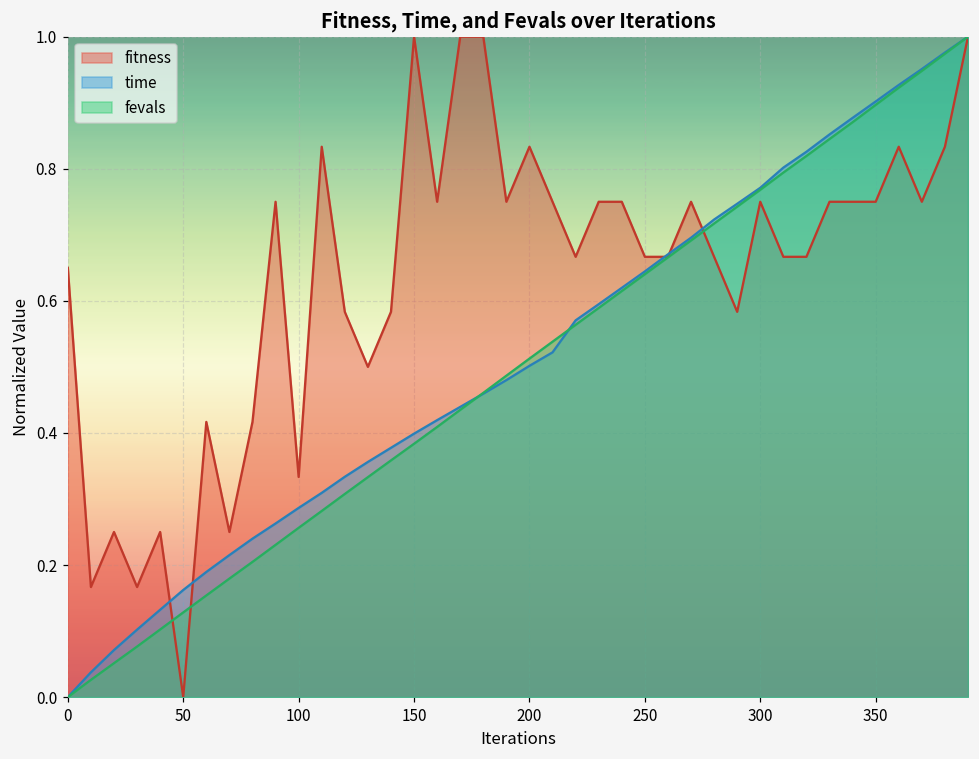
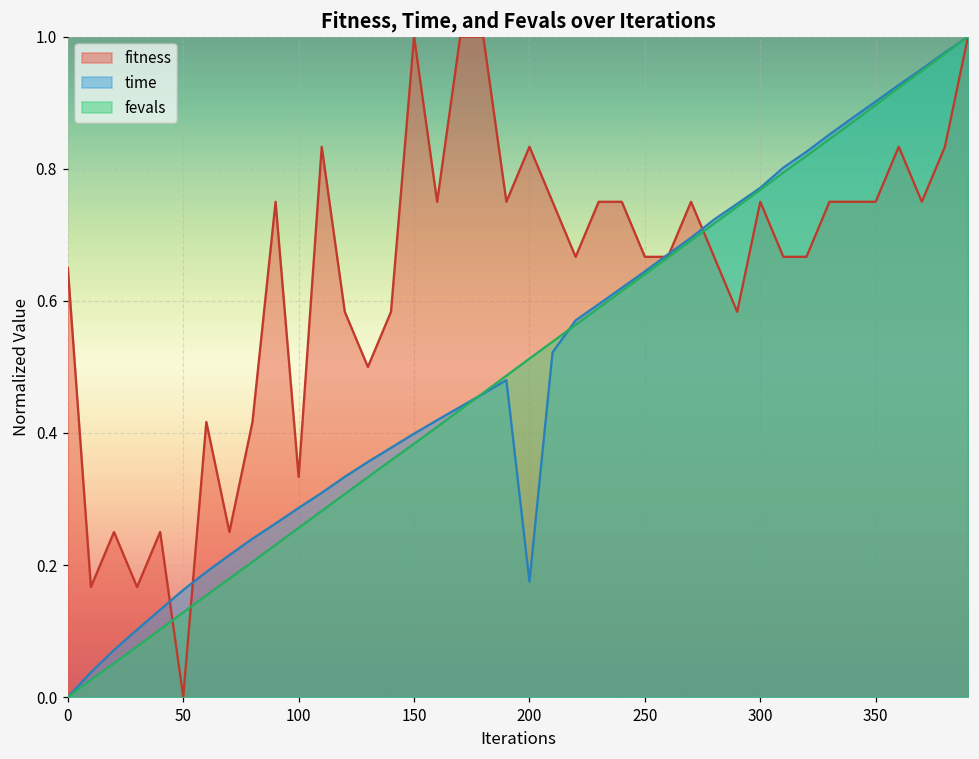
  {
    "fitness": {
      "0": 0.65,
      "50": 0.00,
      "100": 0.33,
      "150": 1.00,
      "200": 0.83,
      "250": 0.67,
      "300": 0.75,
      "350": 0.75
    },
    "time": {
      "50": 0.16,
      "100": 0.29,
      "150": 0.40,
-     "200": 0.50,
+     "200": 0.17,
      "350": 0.90
    },
    "fevals": {
      "50": 0.13,
      "100": 0.26,
      "150": 0.38,
      "200": 0.51,
      "350": 0.90
    }
  }
